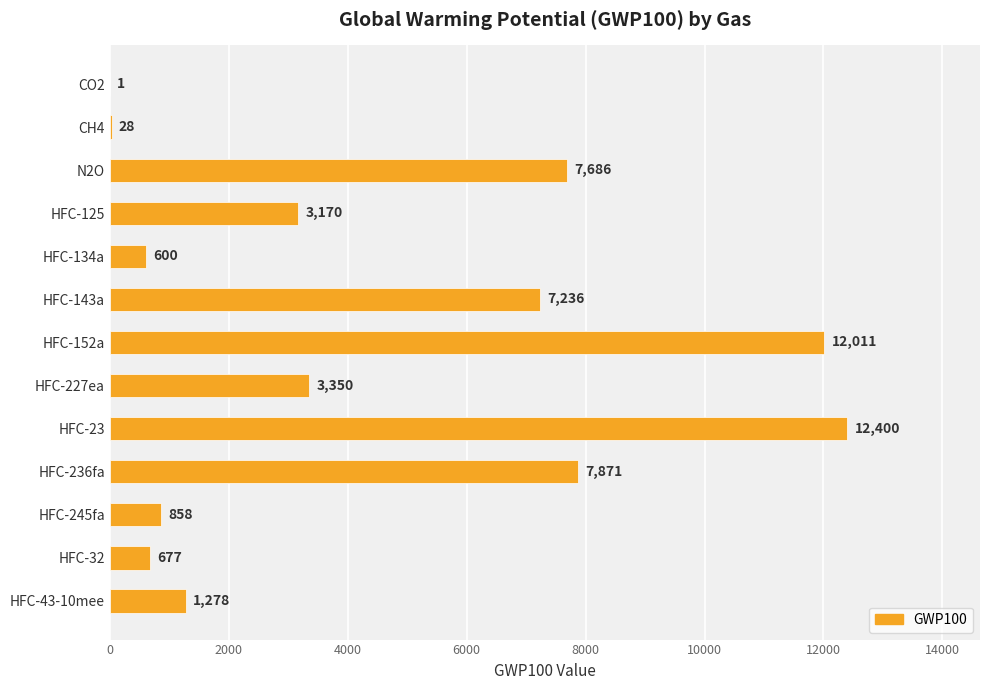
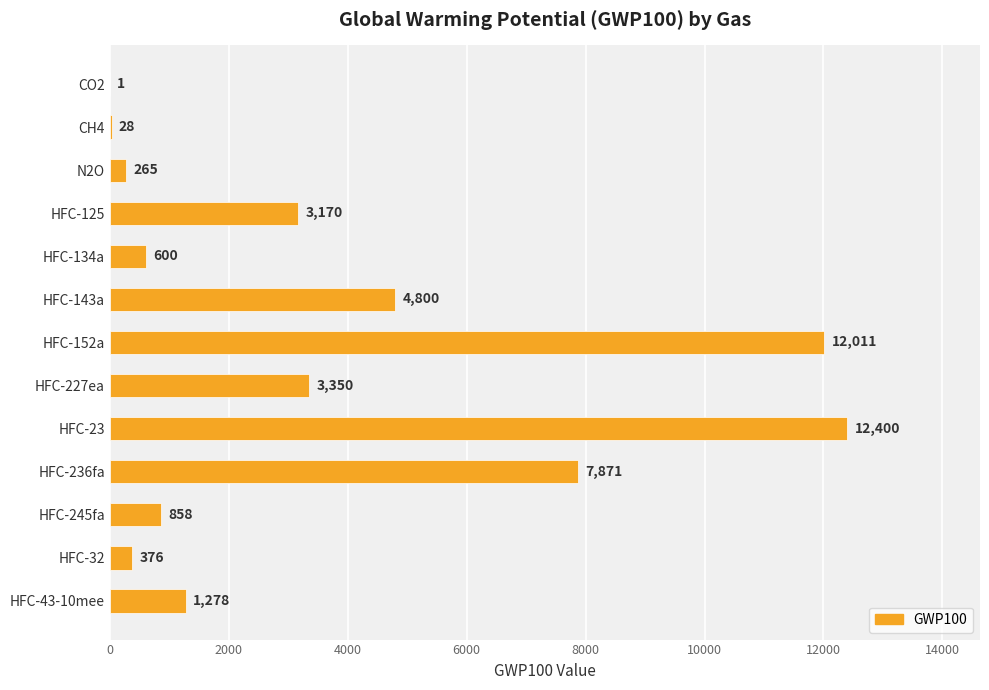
  {
    "CO2": "1",
    "CH4": "28",
-   "N2O": "7,686",
+   "N2O": "265",
    "HFC-125": "3,170",
    "HFC-134a": "600",
-   "HFC-143a": "7,236",
+   "HFC-143a": "4,800",
    "HFC-152a": "12,011",
    "HFC-227ea": "3,350",
    "HFC-23": "12,400",
    "HFC-236fa": "7,871",
    "HFC-245fa": "858",
-   "HFC-32": "677",
+   "HFC-32": "376",
    "HFC-43-10mee": "1,278"
  }
